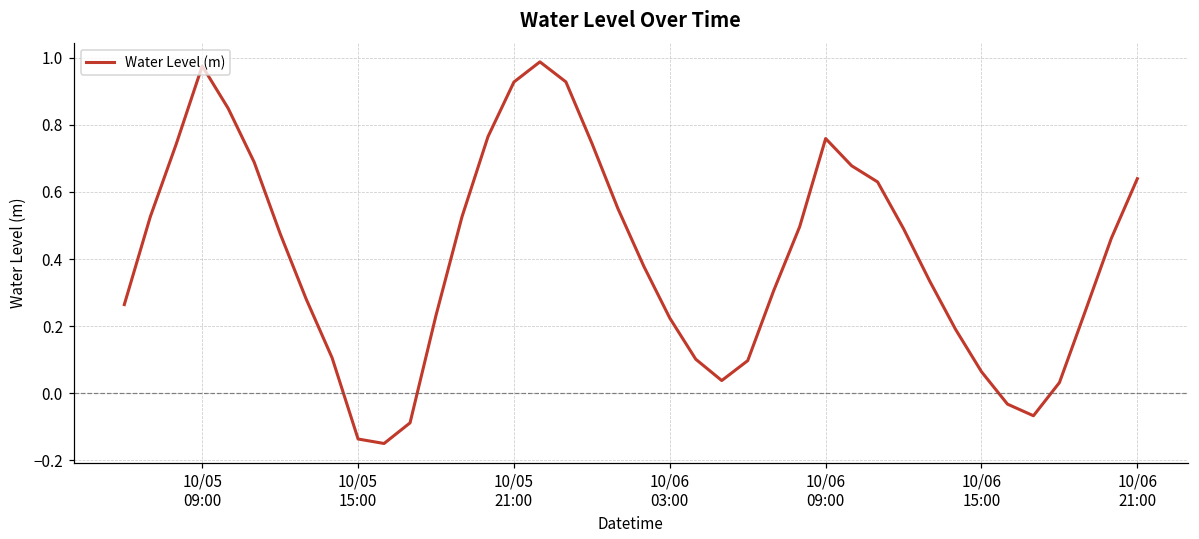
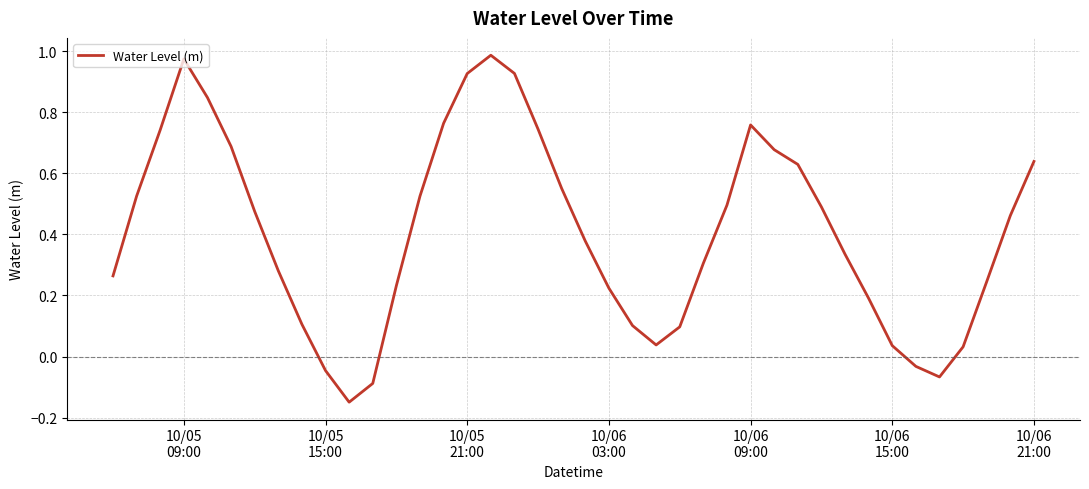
  {
-   "10/05 15:00": -0.14,
+   "10/05 15:00": -0.05,
    "10/05 21:00": 0.93,
    "10/06 03:00": 0.22,
    "10/06 09:00": 0.76,
-   "10/06 15:00": 0.06,
+   "10/06 15:00": 0.04,
    "10/06 21:00": 0.64
  }
